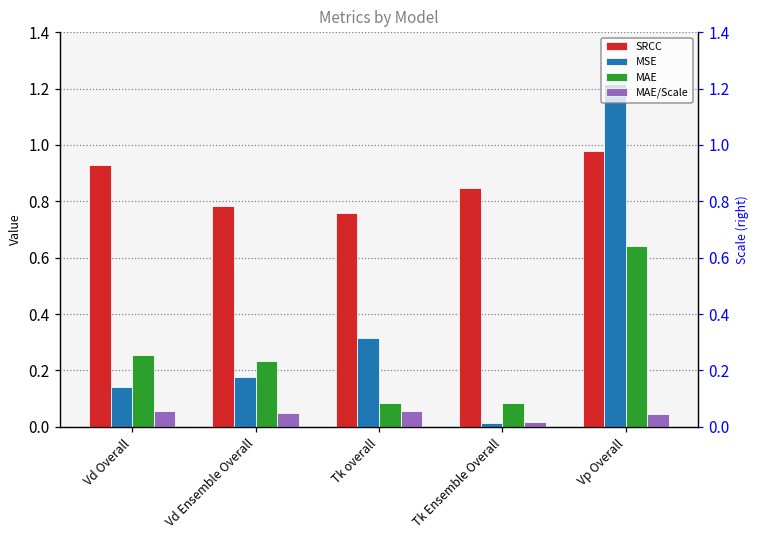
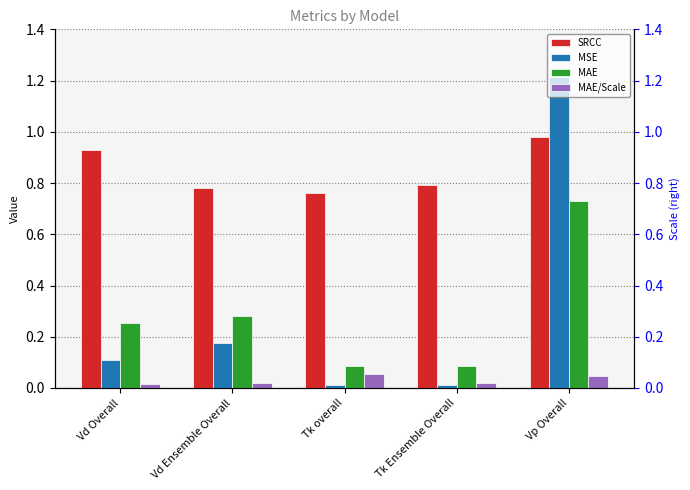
  {
    "SRCC": {
      "Vd Overall": 0.93,
      "Vd Ensemble Overall": 0.78,
      "Tk overall": 0.76,
-     "Tk Ensemble Overall": 0.85,
+     "Tk Ensemble Overall": 0.79,
      "Vp Overall": 0.98
    },
    "MSE": {
-     "Vd Overall": 0.14,
+     "Vd Overall": 0.11,
      "Vd Ensemble Overall": 0.18,
-     "Tk overall": 0.32,
+     "Tk overall": 0.01,
      "Tk Ensemble Overall": 0.01
    },
    "MAE": {
      "Vd Overall": 0.25,
-     "Vd Ensemble Overall": 0.23,
+     "Vd Ensemble Overall": 0.28,
      "Tk overall": 0.08,
      "Tk Ensemble Overall": 0.08,
-     "Vp Overall": 0.64
+     "Vp Overall": 0.73
    },
    "MAE/Scale": {
-     "Vd Overall": 0.06,
-     "Vd Ensemble Overall": 0.05,
+     "Vd Overall": 0.02,
+     "Vd Ensemble Overall": 0.02,
      "Tk overall": 0.06,
      "Tk Ensemble Overall": 0.02,
      "Vp Overall": 0.05
    }
  }
